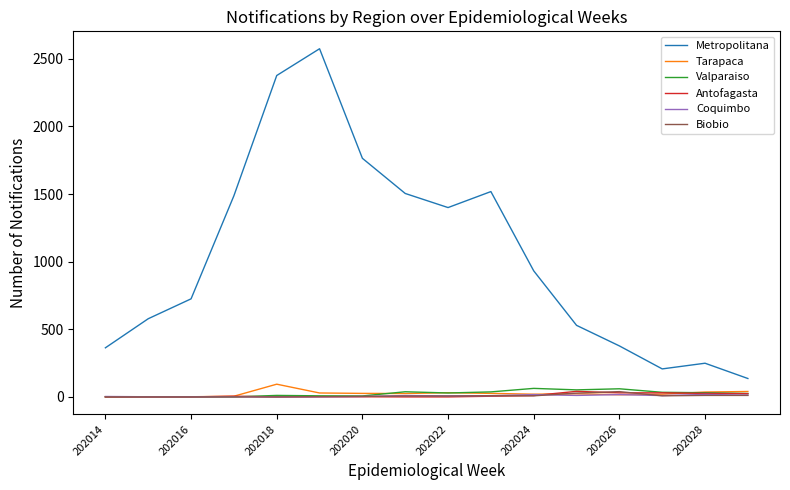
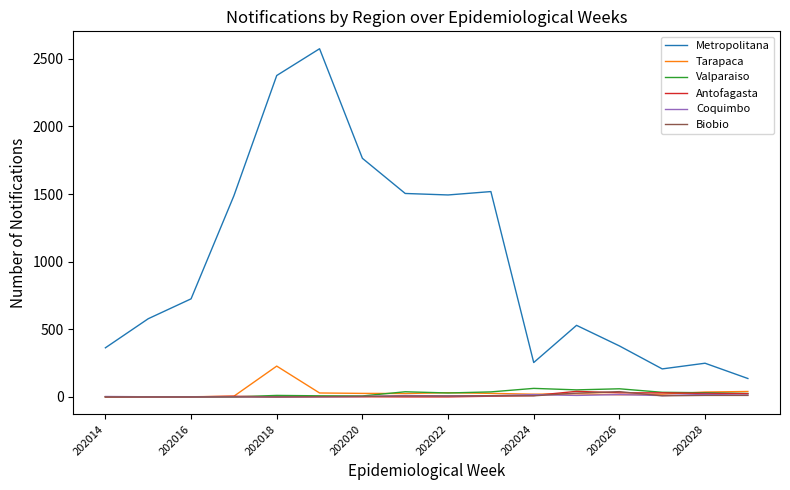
  {
    "Metropolitana": {
      "202014": 360,
      "202016": 730,
      "202018": 2380,
      "202020": 1760,
-     "202022": 1400,
-     "202024": 930,
+     "202022": 1490,
+     "202024": 250,
      "202026": 380,
      "202028": 250
    },
    "Tarapaca": {
-     "202018": 90,
+     "202018": 230,
      "202020": 30
    },
    "Valparaiso": {
      "202024": 60,
      "202026": 60
    }
  }
